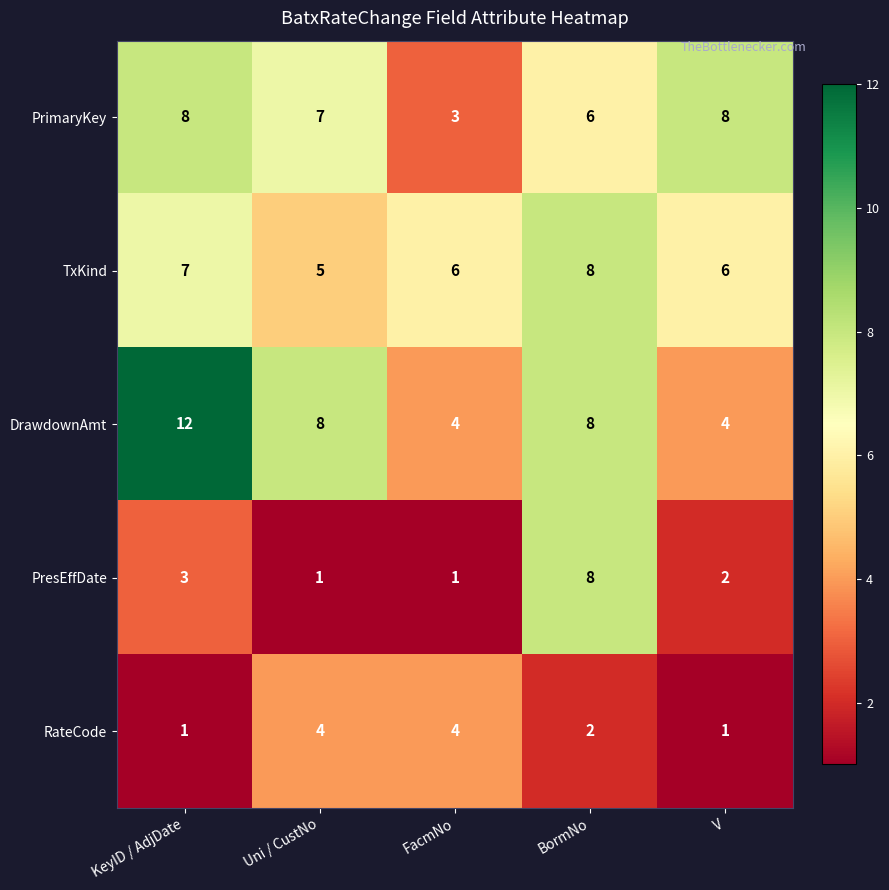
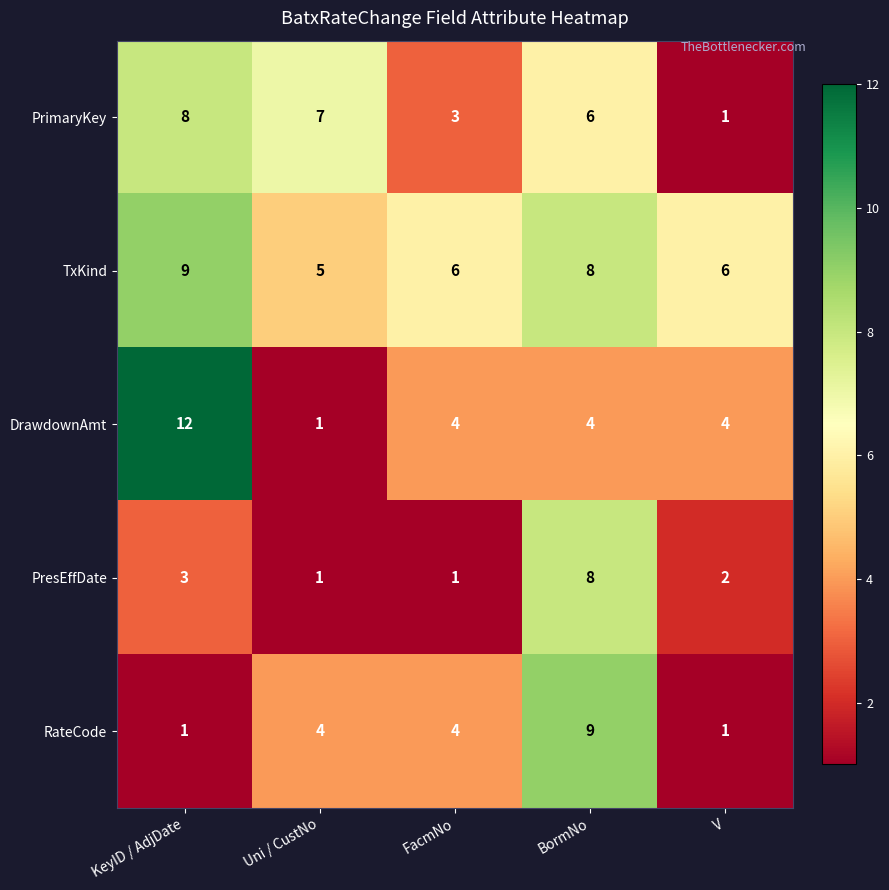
  {
    "PrimaryKey": {
      "KeyID / AdjDate": 8,
      "Uni / CustNo": 7,
      "FacmNo": 3,
      "BormNo": 6,
-     "V": 8
+     "V": 1
    },
    "TxKind": {
-     "KeyID / AdjDate": 7,
+     "KeyID / AdjDate": 9,
      "Uni / CustNo": 5,
      "FacmNo": 6,
      "BormNo": 8,
      "V": 6
    },
    "DrawdownAmt": {
      "KeyID / AdjDate": 12,
-     "Uni / CustNo": 8,
+     "Uni / CustNo": 1,
      "FacmNo": 4,
-     "BormNo": 8,
+     "BormNo": 4,
      "V": 4
    },
    "PresEffDate": {
      "KeyID / AdjDate": 3,
      "Uni / CustNo": 1,
      "FacmNo": 1,
      "BormNo": 8,
      "V": 2
    },
    "RateCode": {
      "KeyID / AdjDate": 1,
      "Uni / CustNo": 4,
      "FacmNo": 4,
-     "BormNo": 2,
+     "BormNo": 9,
      "V": 1
    }
  }
